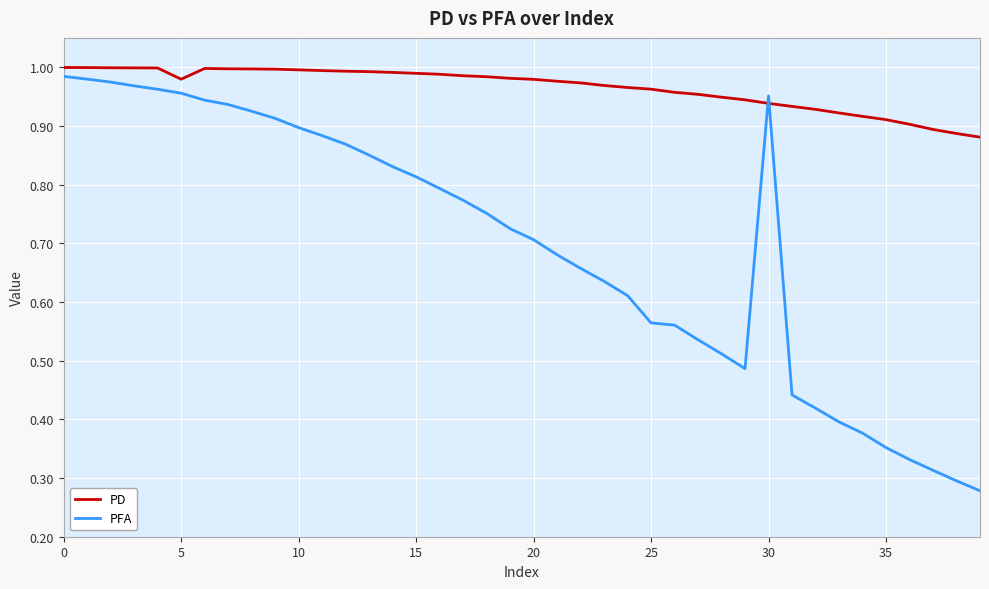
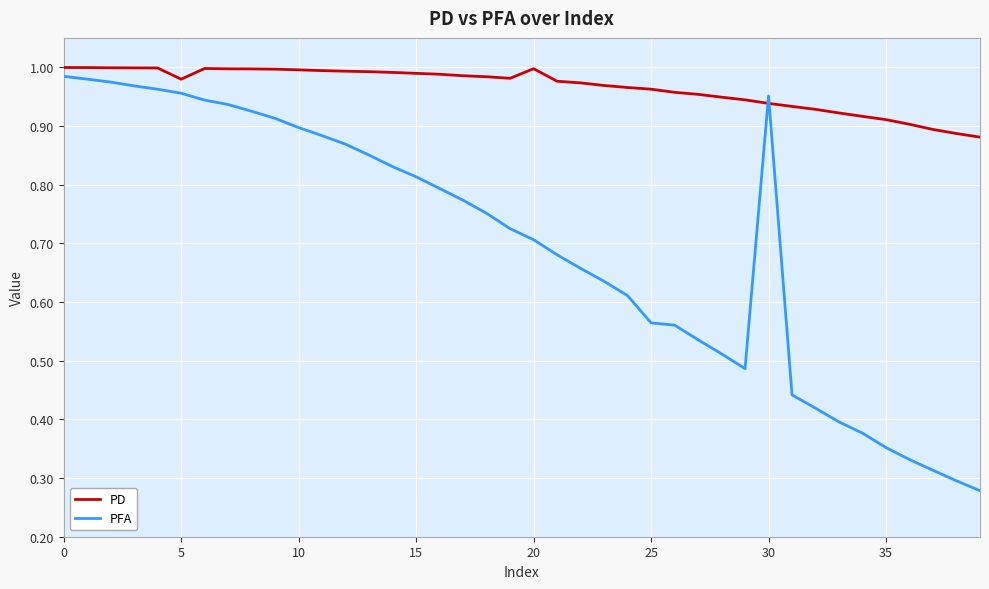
  {
    "PD": {
      "0": 1.00,
      "5": 0.98,
      "10": 1.00,
      "15": 0.99,
-     "20": 0.98,
+     "20": 1.00,
      "25": 0.96,
      "30": 0.94,
      "35": 0.91
    },
    "PFA": {
      "0": 0.98,
      "5": 0.96,
      "10": 0.90,
      "15": 0.81,
      "20": 0.71,
      "25": 0.56,
      "30": 0.95,
      "35": 0.35
    }
  }
